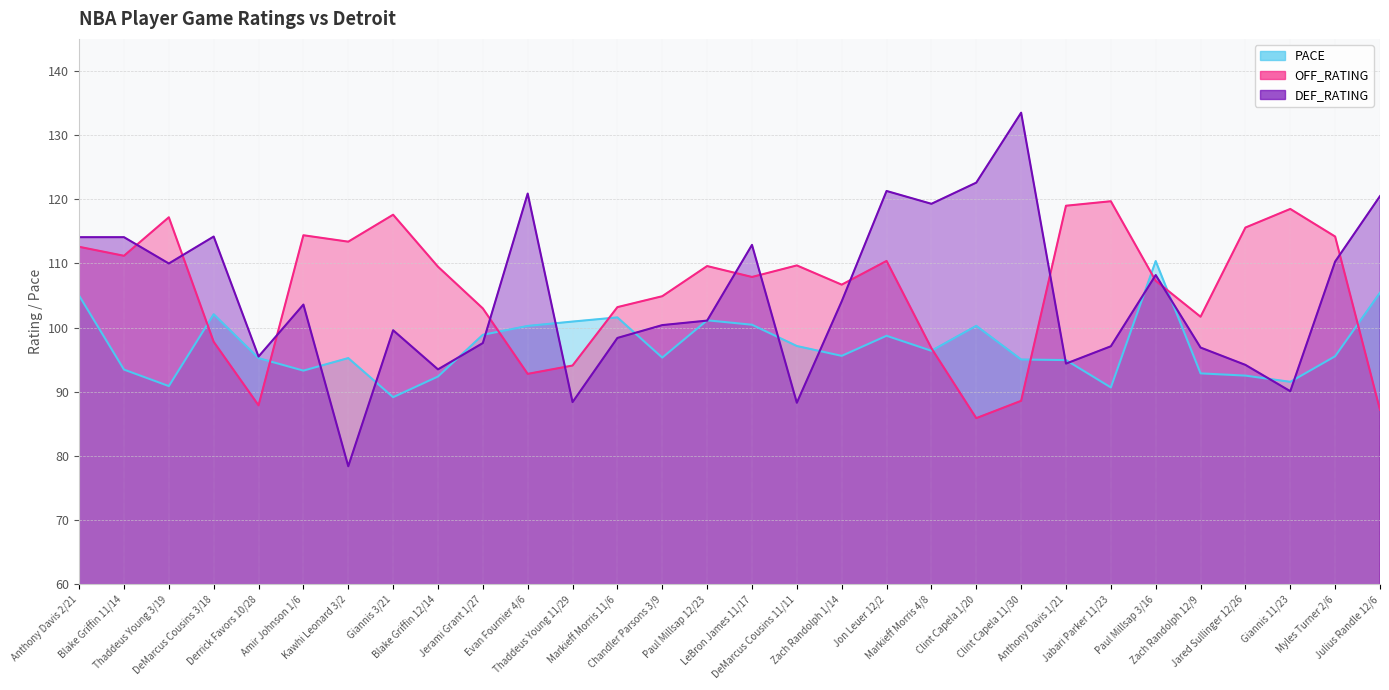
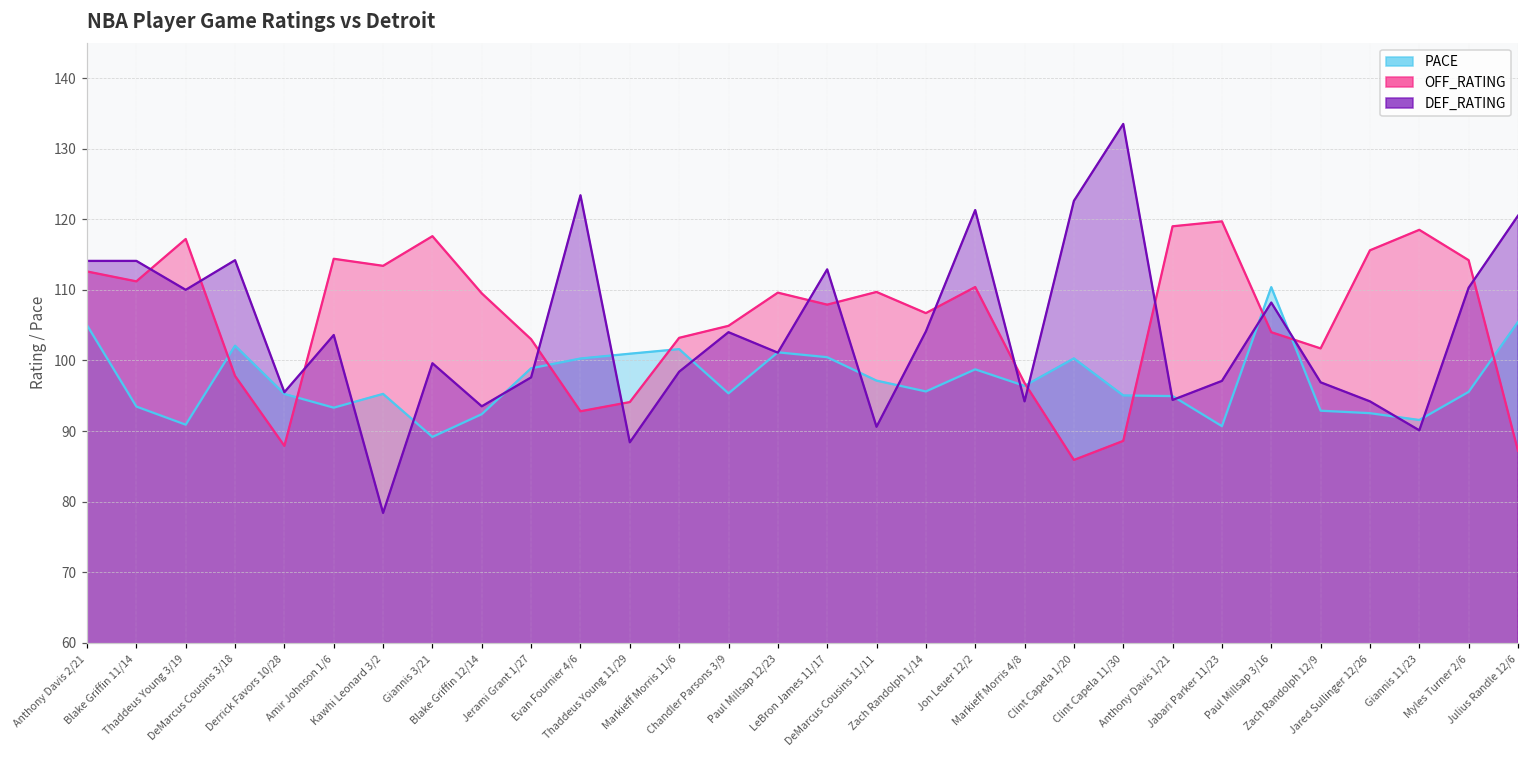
  {
    "PACE": {
      "Anthony Davis 2/21": 105,
      "Blake Griffin 11/14": 93,
      "Thaddeus Young 3/19": 91,
      "DeMarcus Cousins 3/18": 102,
      "Amir Johnson 1/6": 93,
      "Kawhi Leonard 3/2": 95,
      "Giannis 3/21": 89,
      "Blake Griffin 12/14": 92,
      "Jerami Grant 1/27": 99,
      "Evan Fournier 4/6": 100,
      "Thaddeus Young 11/29": 101,
      "Markieff Morris 11/6": 102,
      "Chandler Parsons 3/9": 95,
      "LeBron James 11/17": 100,
      "DeMarcus Cousins 11/11": 97,
      "Zach Randolph 1/14": 96,
      "Jon Leuer 12/2": 99,
      "Markieff Morris 4/8": 96,
      "Clint Capela 1/20": 100,
      "Clint Capela 11/30": 95,
      "Anthony Davis 1/21": 95,
      "Jabari Parker 11/23": 91,
      "Paul Millsap 3/16": 110,
      "Zach Randolph 12/9": 93,
      "Jared Sullinger 12/26": 93,
      "Giannis 11/23": 92,
      "Myles Turner 2/6": 96,
      "Julius Randle 12/6": 105
    },
    "OFF_RATING": {
      "Anthony Davis 2/21": 113,
      "Blake Griffin 11/14": 111,
      "Thaddeus Young 3/19": 117,
      "DeMarcus Cousins 3/18": 98,
      "Derrick Favors 10/28": 88,
      "Amir Johnson 1/6": 114,
      "Kawhi Leonard 3/2": 113,
      "Giannis 3/21": 118,
      "Blake Griffin 12/14": 110,
      "Jerami Grant 1/27": 103,
      "Evan Fournier 4/6": 93,
      "Thaddeus Young 11/29": 94,
      "Markieff Morris 11/6": 103,
      "Chandler Parsons 3/9": 105,
      "Paul Millsap 12/23": 110,
      "LeBron James 11/17": 108,
      "DeMarcus Cousins 11/11": 110,
      "Zach Randolph 1/14": 107,
      "Jon Leuer 12/2": 110,
      "Markieff Morris 4/8": 97,
      "Clint Capela 1/20": 86,
      "Clint Capela 11/30": 89,
      "Anthony Davis 1/21": 119,
      "Jabari Parker 11/23": 120,
-     "Paul Millsap 3/16": 107,
+     "Paul Millsap 3/16": 104,
      "Zach Randolph 12/9": 102,
      "Jared Sullinger 12/26": 116,
      "Giannis 11/23": 119,
      "Myles Turner 2/6": 114,
      "Julius Randle 12/6": 87
    },
    "DEF_RATING": {
      "Anthony Davis 2/21": 114,
      "Blake Griffin 11/14": 114,
      "Thaddeus Young 3/19": 110,
      "DeMarcus Cousins 3/18": 114,
      "Amir Johnson 1/6": 104,
      "Kawhi Leonard 3/2": 78,
      "Giannis 3/21": 100,
      "Blake Griffin 12/14": 94,
      "Jerami Grant 1/27": 98,
-     "Evan Fournier 4/6": 121,
+     "Evan Fournier 4/6": 123,
      "Thaddeus Young 11/29": 88,
      "Markieff Morris 11/6": 98,
-     "Chandler Parsons 3/9": 100,
+     "Chandler Parsons 3/9": 104,
      "LeBron James 11/17": 113,
-     "DeMarcus Cousins 11/11": 88,
+     "DeMarcus Cousins 11/11": 91,
      "Zach Randolph 1/14": 104,
      "Jon Leuer 12/2": 121,
-     "Markieff Morris 4/8": 119,
+     "Markieff Morris 4/8": 94,
      "Clint Capela 1/20": 123,
      "Clint Capela 11/30": 134,
      "Anthony Davis 1/21": 94,
      "Jabari Parker 11/23": 97,
      "Paul Millsap 3/16": 108,
      "Zach Randolph 12/9": 97,
      "Jared Sullinger 12/26": 94,
      "Giannis 11/23": 90,
      "Myles Turner 2/6": 110,
      "Julius Randle 12/6": 121
    }
  }
